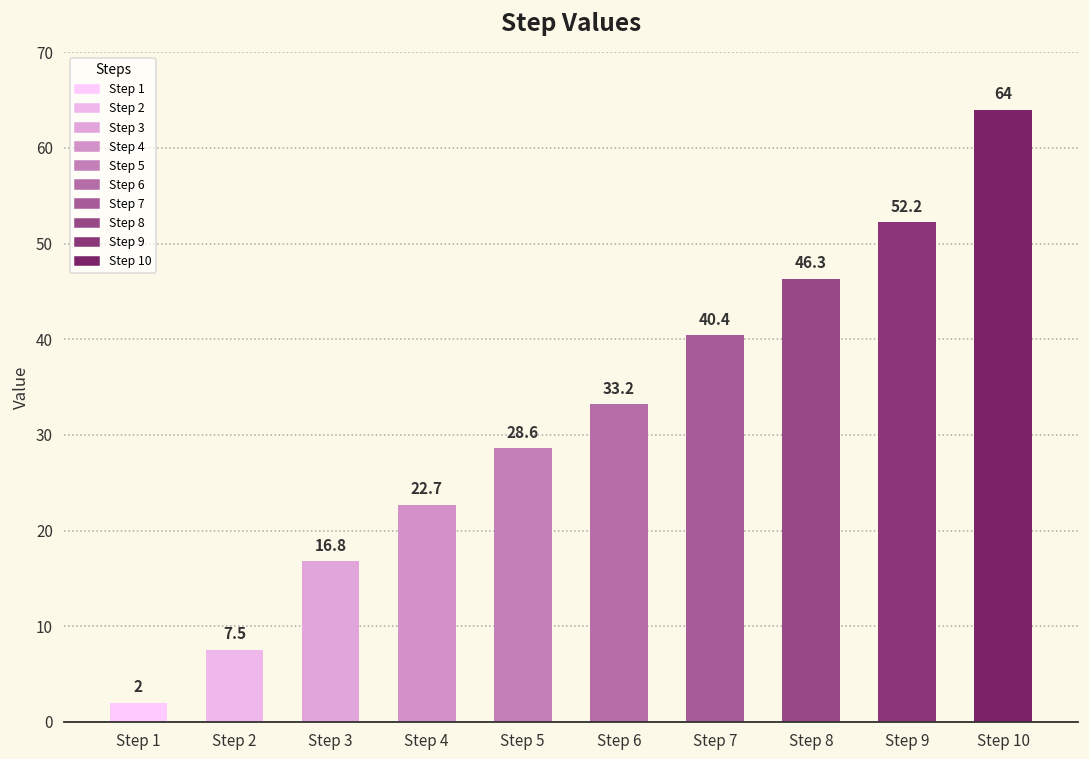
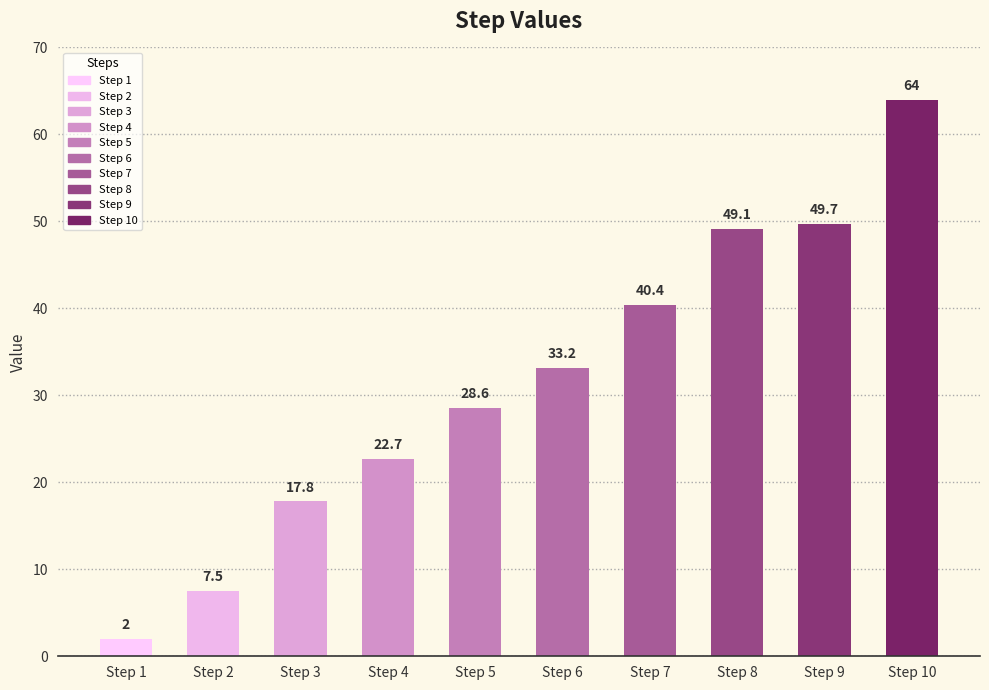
  {
    "Step 1": 2,
    "Step 2": 7.5,
-   "Step 3": 16.8,
+   "Step 3": 17.8,
    "Step 4": 22.7,
    "Step 5": 28.6,
    "Step 6": 33.2,
    "Step 7": 40.4,
-   "Step 8": 46.3,
-   "Step 9": 52.2,
+   "Step 8": 49.1,
+   "Step 9": 49.7,
    "Step 10": 64
  }
